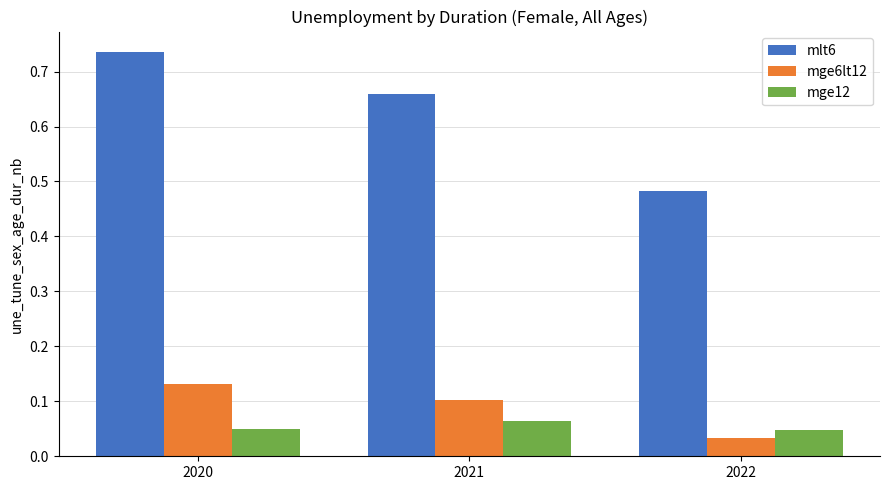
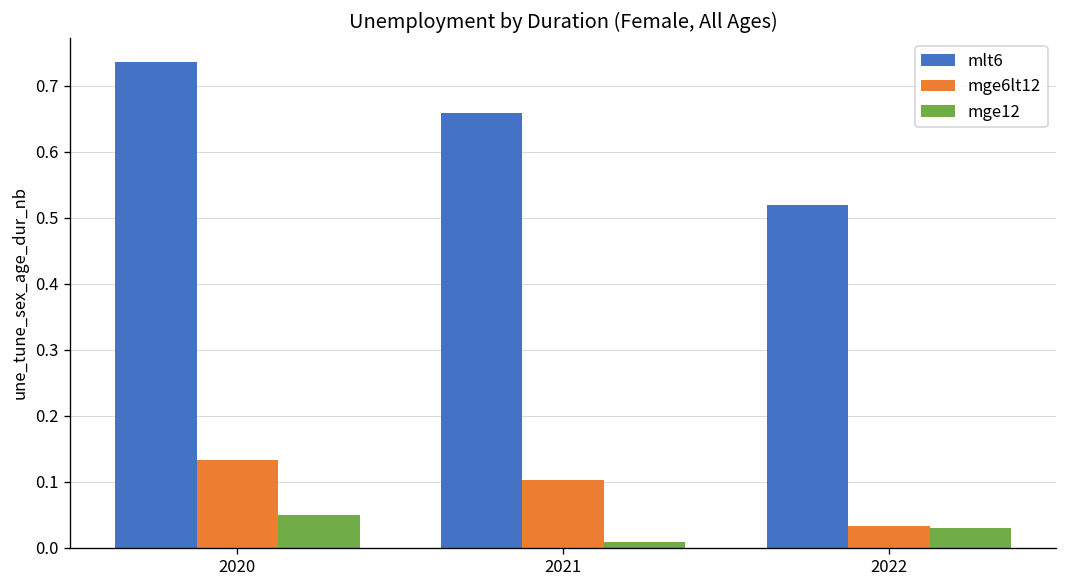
  {
    "mlt6": {
      "2020": 0.74,
      "2021": 0.66,
-     "2022": 0.48
+     "2022": 0.52
    },
    "mge6lt12": {
      "2020": 0.13,
      "2021": 0.10,
      "2022": 0.03
    },
    "mge12": {
      "2020": 0.05,
-     "2021": 0.06,
-     "2022": 0.05
+     "2021": 0.01,
+     "2022": 0.03
    }
  }
